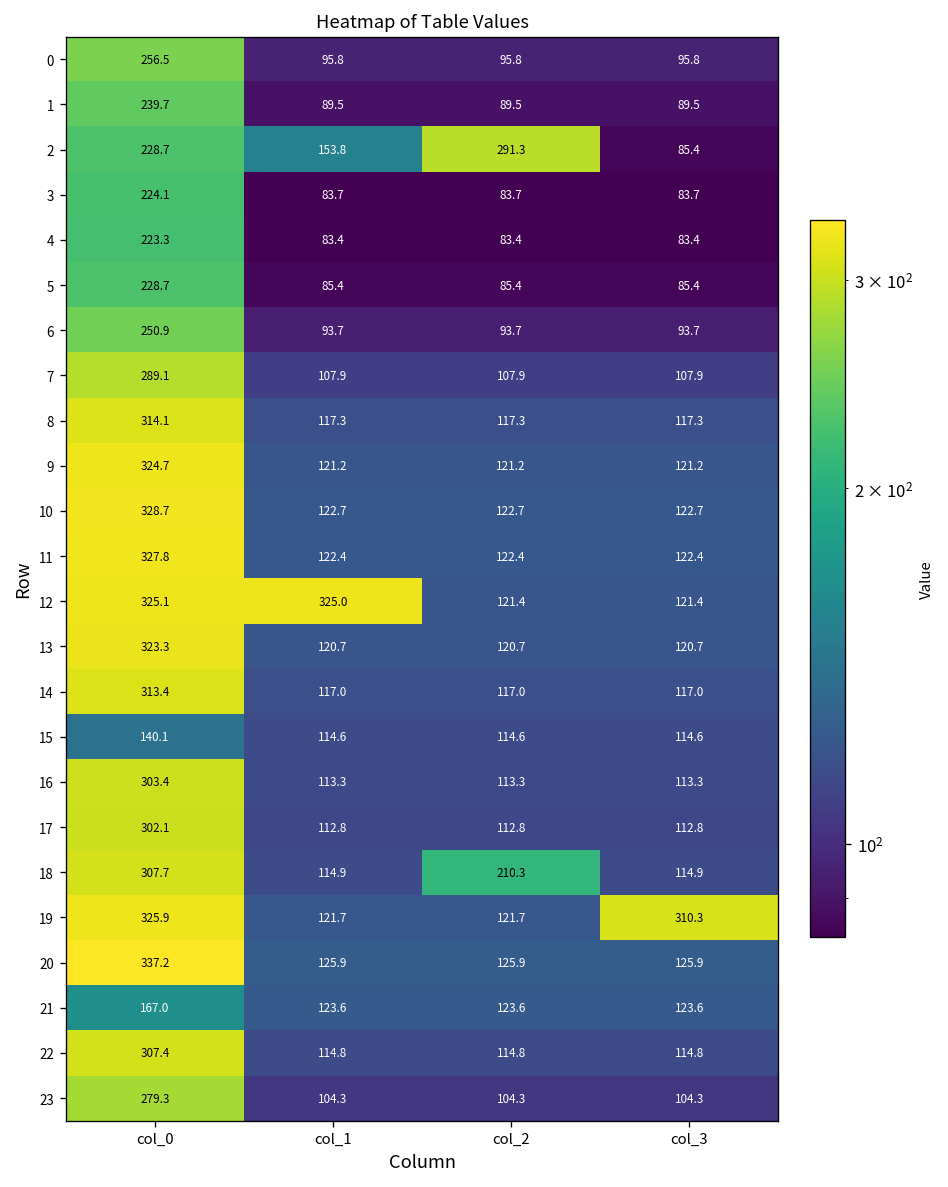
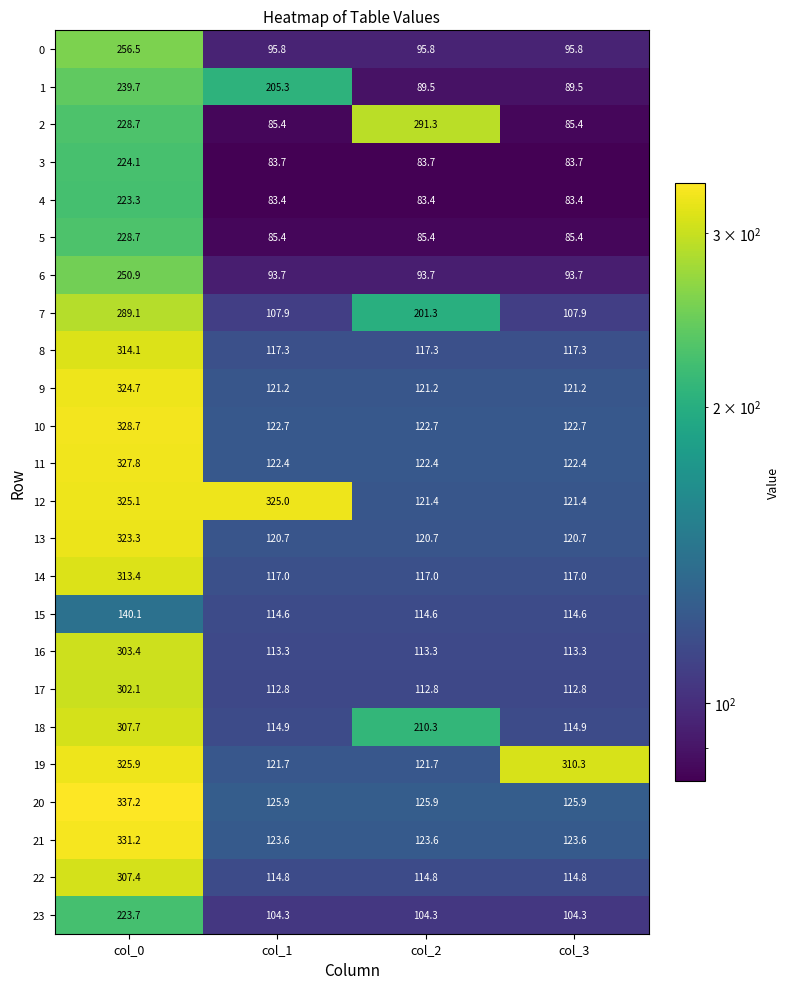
  {
    "0": {
      "col_0": 256.5,
      "col_1": 95.8,
      "col_2": 95.8,
      "col_3": 95.8
    },
    "1": {
      "col_0": 239.7,
-     "col_1": 89.5,
+     "col_1": 205.3,
      "col_2": 89.5,
      "col_3": 89.5
    },
    "2": {
      "col_0": 228.7,
-     "col_1": 153.8,
+     "col_1": 85.4,
      "col_2": 291.3,
      "col_3": 85.4
    },
    "3": {
      "col_0": 224.1,
      "col_1": 83.7,
      "col_2": 83.7,
      "col_3": 83.7
    },
    "4": {
      "col_0": 223.3,
      "col_1": 83.4,
      "col_2": 83.4,
      "col_3": 83.4
    },
    "5": {
      "col_0": 228.7,
      "col_1": 85.4,
      "col_2": 85.4,
      "col_3": 85.4
    },
    "6": {
      "col_0": 250.9,
      "col_1": 93.7,
      "col_2": 93.7,
      "col_3": 93.7
    },
    "7": {
      "col_0": 289.1,
      "col_1": 107.9,
-     "col_2": 107.9,
+     "col_2": 201.3,
      "col_3": 107.9
    },
    "8": {
      "col_0": 314.1,
      "col_1": 117.3,
      "col_2": 117.3,
      "col_3": 117.3
    },
    "9": {
      "col_0": 324.7,
      "col_1": 121.2,
      "col_2": 121.2,
      "col_3": 121.2
    },
    "10": {
      "col_0": 328.7,
      "col_1": 122.7,
      "col_2": 122.7,
      "col_3": 122.7
    },
    "11": {
      "col_0": 327.8,
      "col_1": 122.4,
      "col_2": 122.4,
      "col_3": 122.4
    },
    "12": {
      "col_0": 325.1,
      "col_1": 325.0,
      "col_2": 121.4,
      "col_3": 121.4
    },
    "13": {
      "col_0": 323.3,
      "col_1": 120.7,
      "col_2": 120.7,
      "col_3": 120.7
    },
    "14": {
      "col_0": 313.4,
      "col_1": 117.0,
      "col_2": 117.0,
      "col_3": 117.0
    },
    "15": {
      "col_0": 140.1,
      "col_1": 114.6,
      "col_2": 114.6,
      "col_3": 114.6
    },
    "16": {
      "col_0": 303.4,
      "col_1": 113.3,
      "col_2": 113.3,
      "col_3": 113.3
    },
    "17": {
      "col_0": 302.1,
      "col_1": 112.8,
      "col_2": 112.8,
      "col_3": 112.8
    },
    "18": {
      "col_0": 307.7,
      "col_1": 114.9,
      "col_2": 210.3,
      "col_3": 114.9
    },
    "19": {
      "col_0": 325.9,
      "col_1": 121.7,
      "col_2": 121.7,
      "col_3": 310.3
    },
    "20": {
      "col_0": 337.2,
      "col_1": 125.9,
      "col_2": 125.9,
      "col_3": 125.9
    },
    "21": {
-     "col_0": 167.0,
+     "col_0": 331.2,
      "col_1": 123.6,
      "col_2": 123.6,
      "col_3": 123.6
    },
    "22": {
      "col_0": 307.4,
      "col_1": 114.8,
      "col_2": 114.8,
      "col_3": 114.8
    },
    "23": {
-     "col_0": 279.3,
+     "col_0": 223.7,
      "col_1": 104.3,
      "col_2": 104.3,
      "col_3": 104.3
    }
  }
